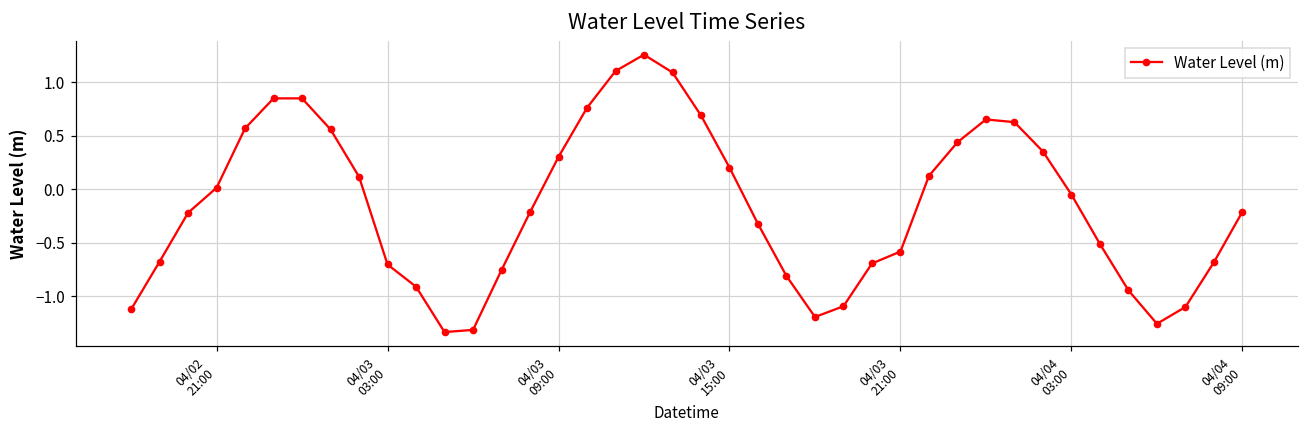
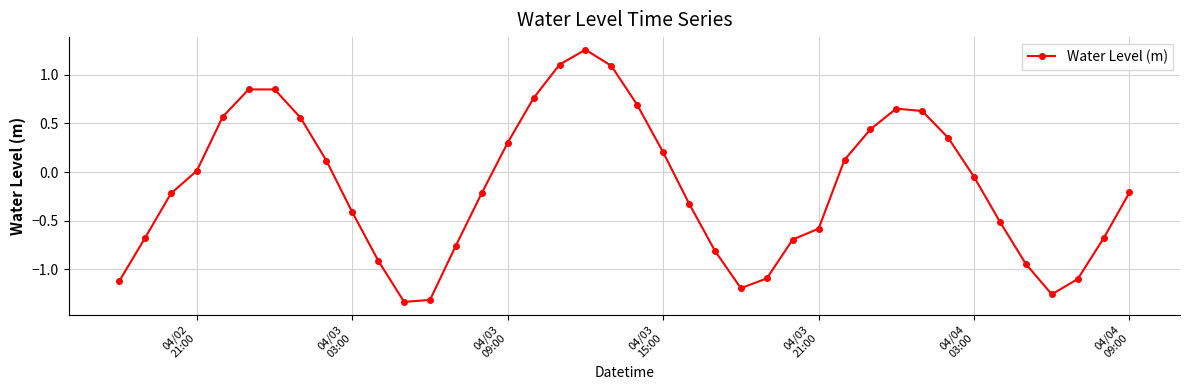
  {
    "04/02 21:00": 0.0,
-   "04/03 03:00": -0.7,
+   "04/03 03:00": -0.4,
    "04/03 09:00": 0.3,
    "04/03 15:00": 0.2,
    "04/03 21:00": -0.6,
    "04/04 03:00": 0.0,
    "04/04 09:00": -0.2
  }
